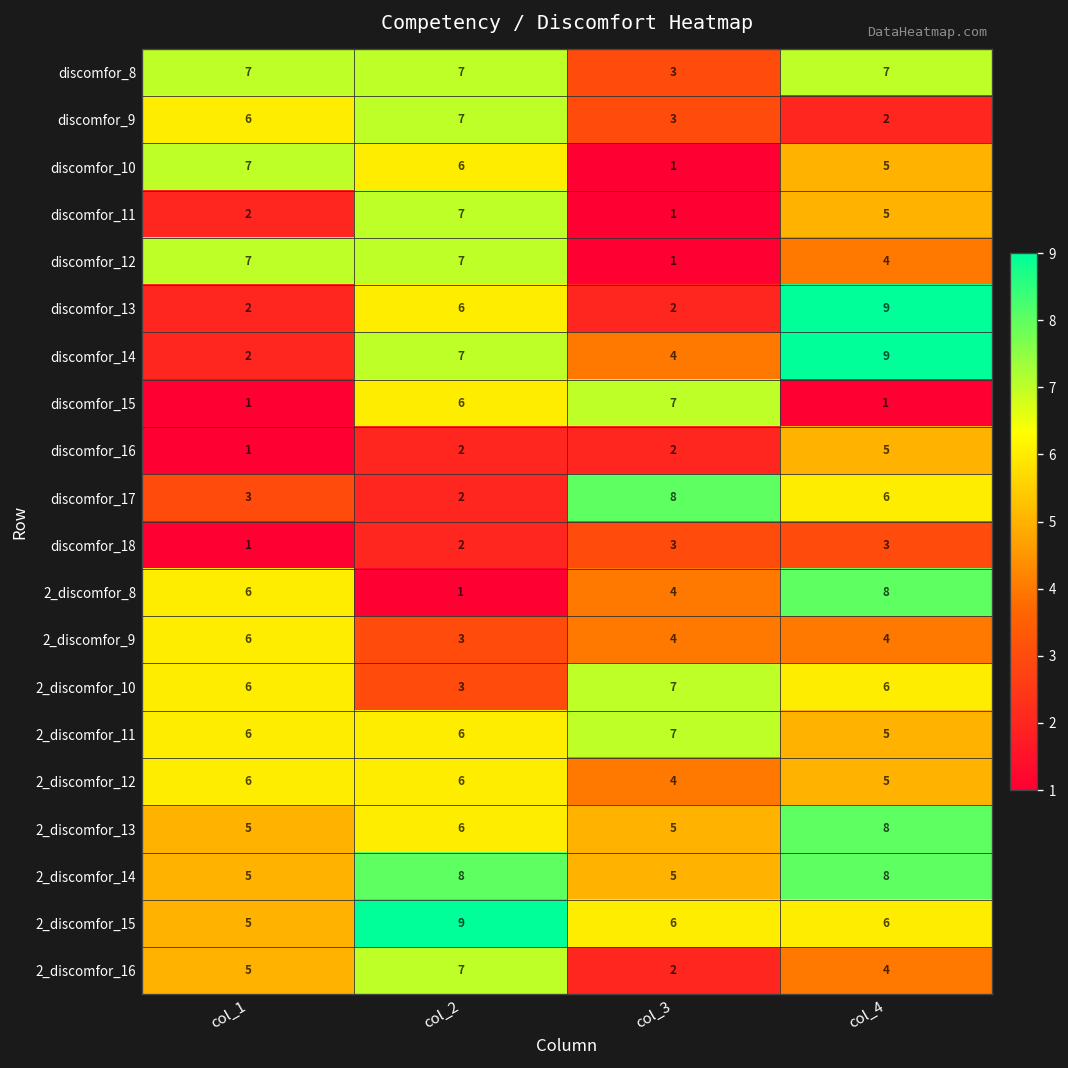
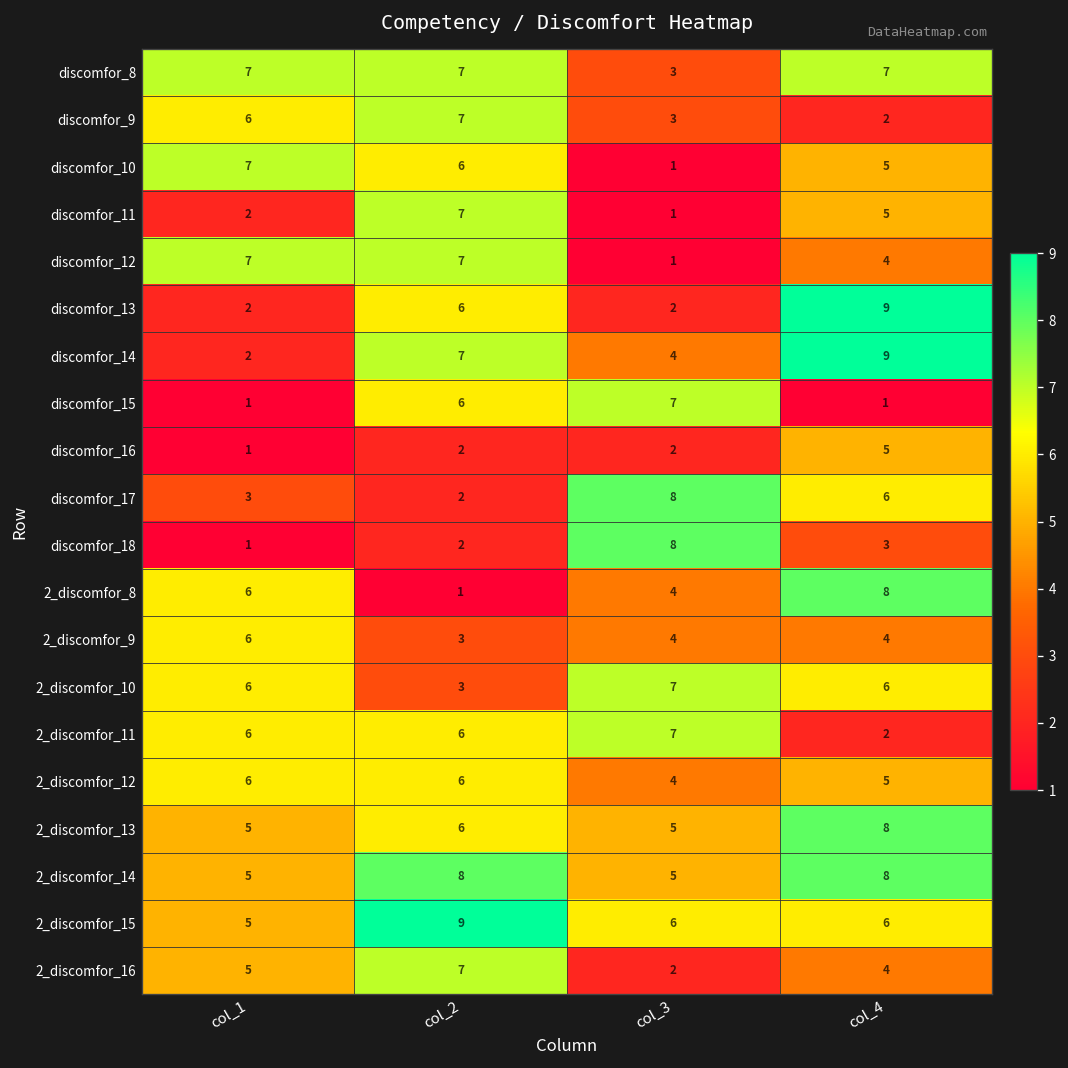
  {
    "discomfor_8": {
      "col_1": 7,
      "col_2": 7,
      "col_3": 3,
      "col_4": 7
    },
    "discomfor_9": {
      "col_1": 6,
      "col_2": 7,
      "col_3": 3,
      "col_4": 2
    },
    "discomfor_10": {
      "col_1": 7,
      "col_2": 6,
      "col_3": 1,
      "col_4": 5
    },
    "discomfor_11": {
      "col_1": 2,
      "col_2": 7,
      "col_3": 1,
      "col_4": 5
    },
    "discomfor_12": {
      "col_1": 7,
      "col_2": 7,
      "col_3": 1,
      "col_4": 4
    },
    "discomfor_13": {
      "col_1": 2,
      "col_2": 6,
      "col_3": 2,
      "col_4": 9
    },
    "discomfor_14": {
      "col_1": 2,
      "col_2": 7,
      "col_3": 4,
      "col_4": 9
    },
    "discomfor_15": {
      "col_1": 1,
      "col_2": 6,
      "col_3": 7,
      "col_4": 1
    },
    "discomfor_16": {
      "col_1": 1,
      "col_2": 2,
      "col_3": 2,
      "col_4": 5
    },
    "discomfor_17": {
      "col_1": 3,
      "col_2": 2,
      "col_3": 8,
      "col_4": 6
    },
    "discomfor_18": {
      "col_1": 1,
      "col_2": 2,
-     "col_3": 3,
+     "col_3": 8,
      "col_4": 3
    },
    "2_discomfor_8": {
      "col_1": 6,
      "col_2": 1,
      "col_3": 4,
      "col_4": 8
    },
    "2_discomfor_9": {
      "col_1": 6,
      "col_2": 3,
      "col_3": 4,
      "col_4": 4
    },
    "2_discomfor_10": {
      "col_1": 6,
      "col_2": 3,
      "col_3": 7,
      "col_4": 6
    },
    "2_discomfor_11": {
      "col_1": 6,
      "col_2": 6,
      "col_3": 7,
-     "col_4": 5
+     "col_4": 2
    },
    "2_discomfor_12": {
      "col_1": 6,
      "col_2": 6,
      "col_3": 4,
      "col_4": 5
    },
    "2_discomfor_13": {
      "col_1": 5,
      "col_2": 6,
      "col_3": 5,
      "col_4": 8
    },
    "2_discomfor_14": {
      "col_1": 5,
      "col_2": 8,
      "col_3": 5,
      "col_4": 8
    },
    "2_discomfor_15": {
      "col_1": 5,
      "col_2": 9,
      "col_3": 6,
      "col_4": 6
    },
    "2_discomfor_16": {
      "col_1": 5,
      "col_2": 7,
      "col_3": 2,
      "col_4": 4
    }
  }
